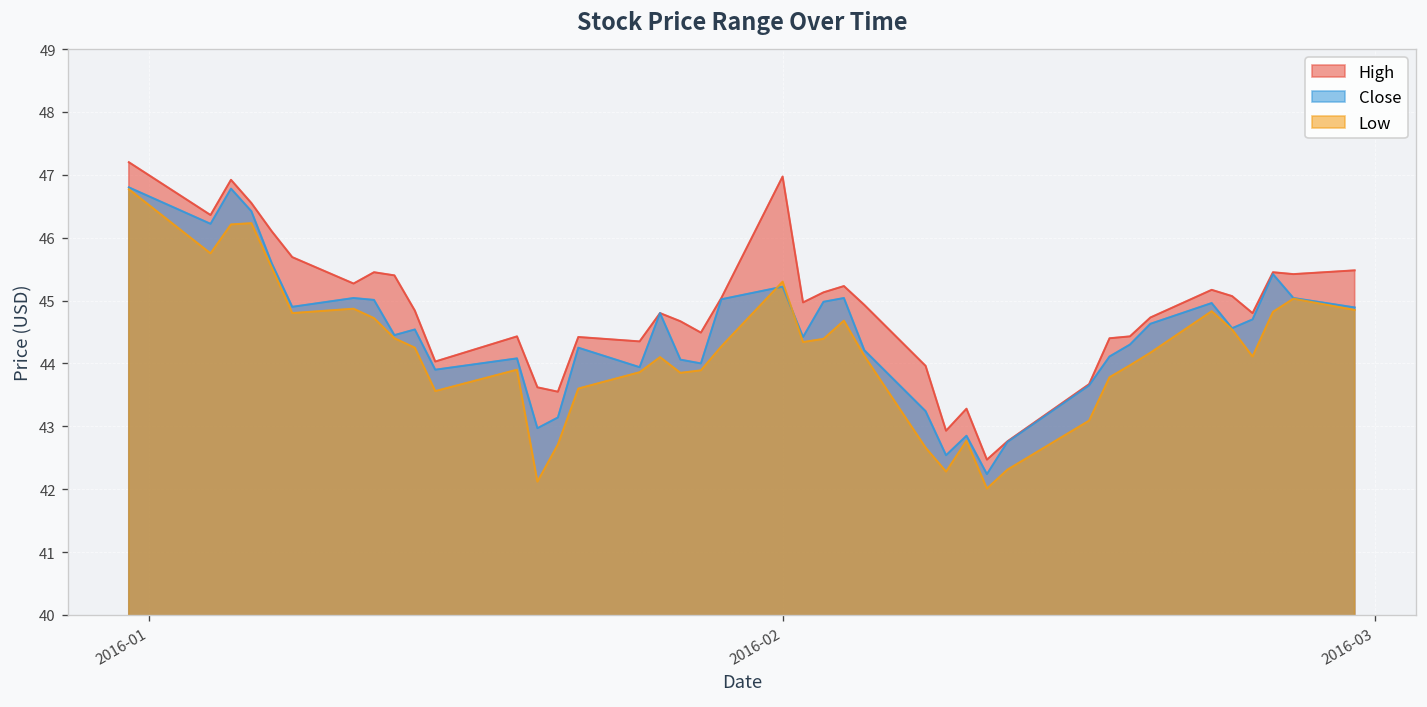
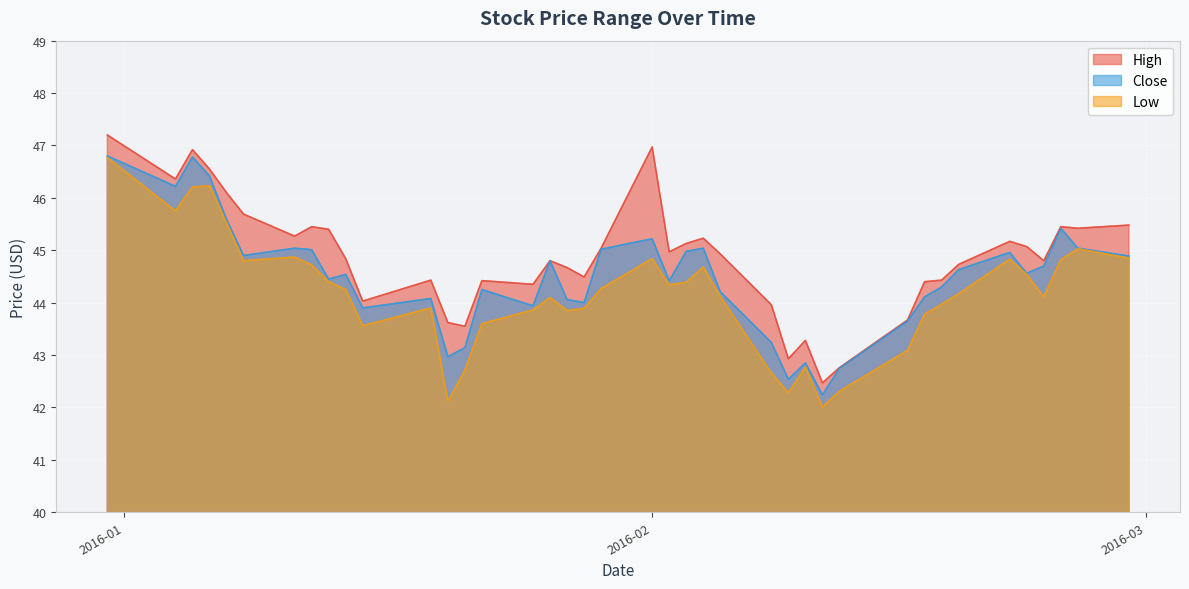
  {
    "High": {
      "2016-02": 47.0
    },
    "Close": {
      "2016-02": 45.2
    },
    "Low": {
-     "2016-02": 45.3
+     "2016-02": 44.8
    }
  }
